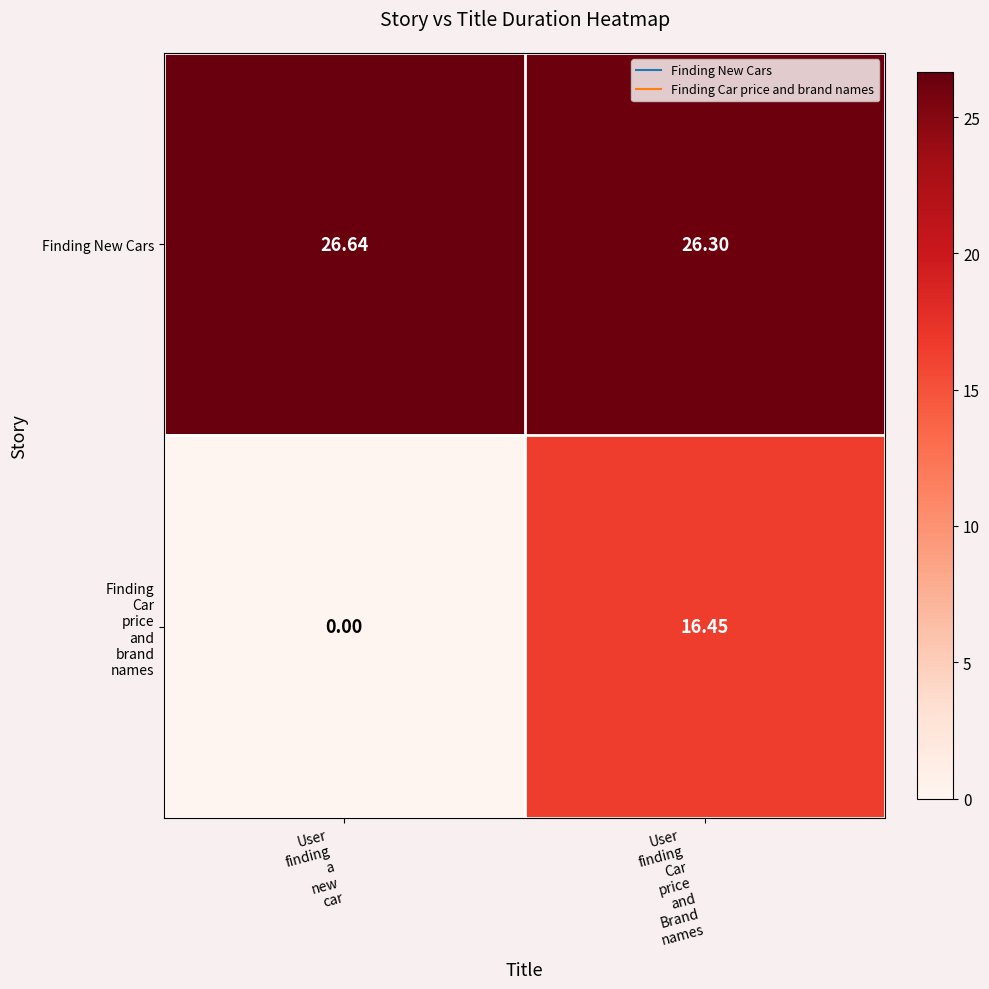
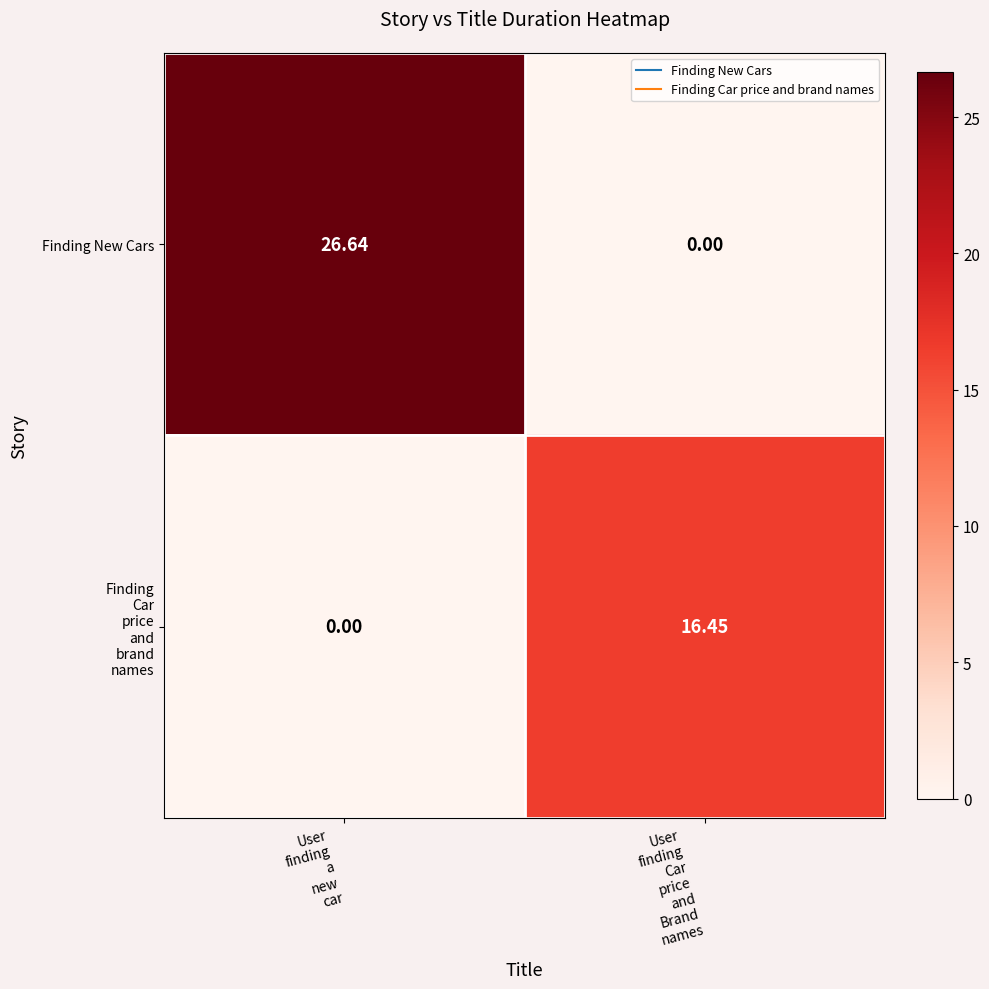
  {
    "Finding New Cars": {
      "User finding a new car": 26.64,
-     "User finding Car price and Brand names": 26.30
+     "User finding Car price and Brand names": 0.00
    },
    "Finding Car price and brand names": {
      "User finding a new car": 0.00,
      "User finding Car price and Brand names": 16.45
    }
  }
